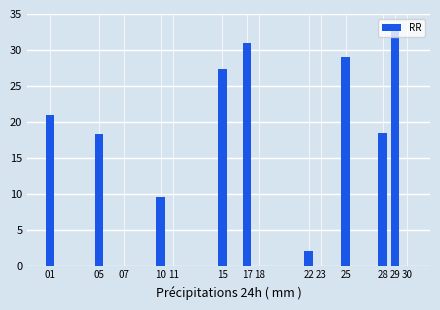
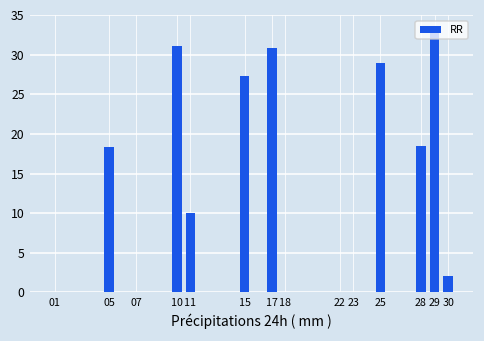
  {
-   "01": 21,
+   "01": 0,
    "05": 18,
    "07": 0,
-   "10": 10,
-   "11": 0,
+   "10": 31,
+   "11": 10,
    "15": 27,
    "17": 31,
    "18": 0,
-   "22": 2,
+   "22": 0,
    "23": 0,
    "25": 29,
    "28": 19,
-   "30": 0
+   "30": 2
  }
